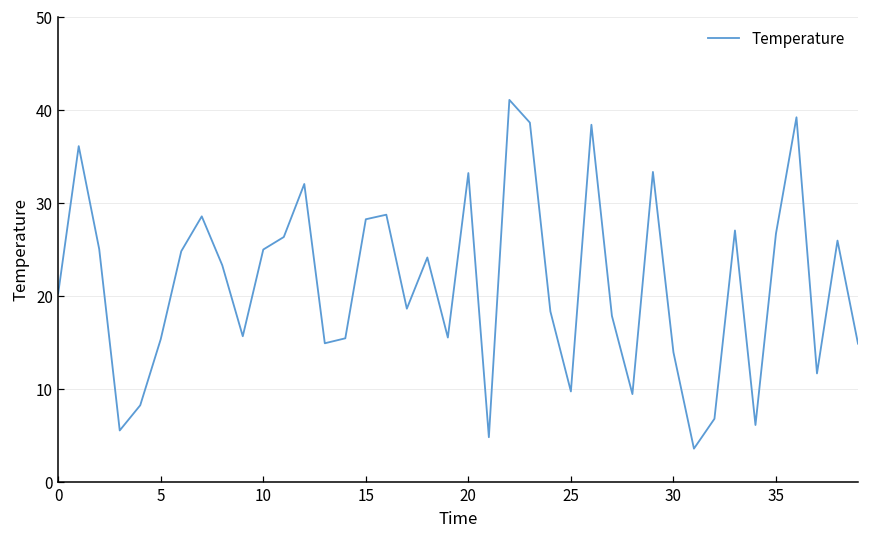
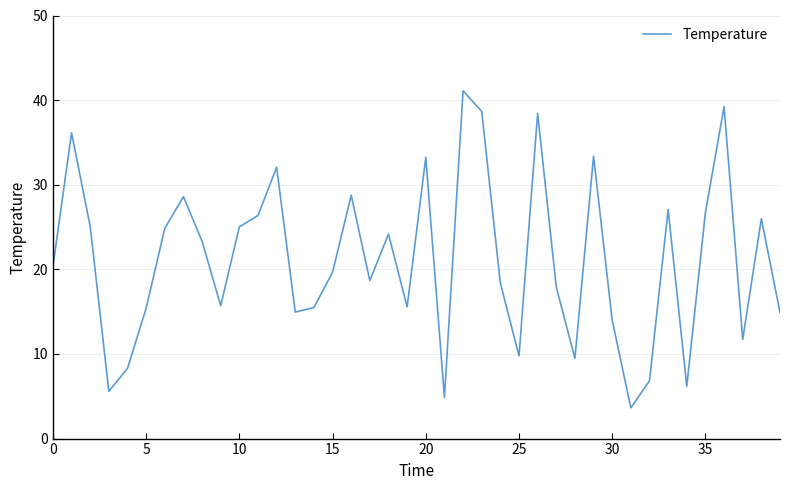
  {
    "0": 20,
    "5": 15,
    "10": 25,
-   "15": 28,
+   "15": 20,
    "20": 33,
    "25": 10,
    "30": 14,
    "35": 27
  }
